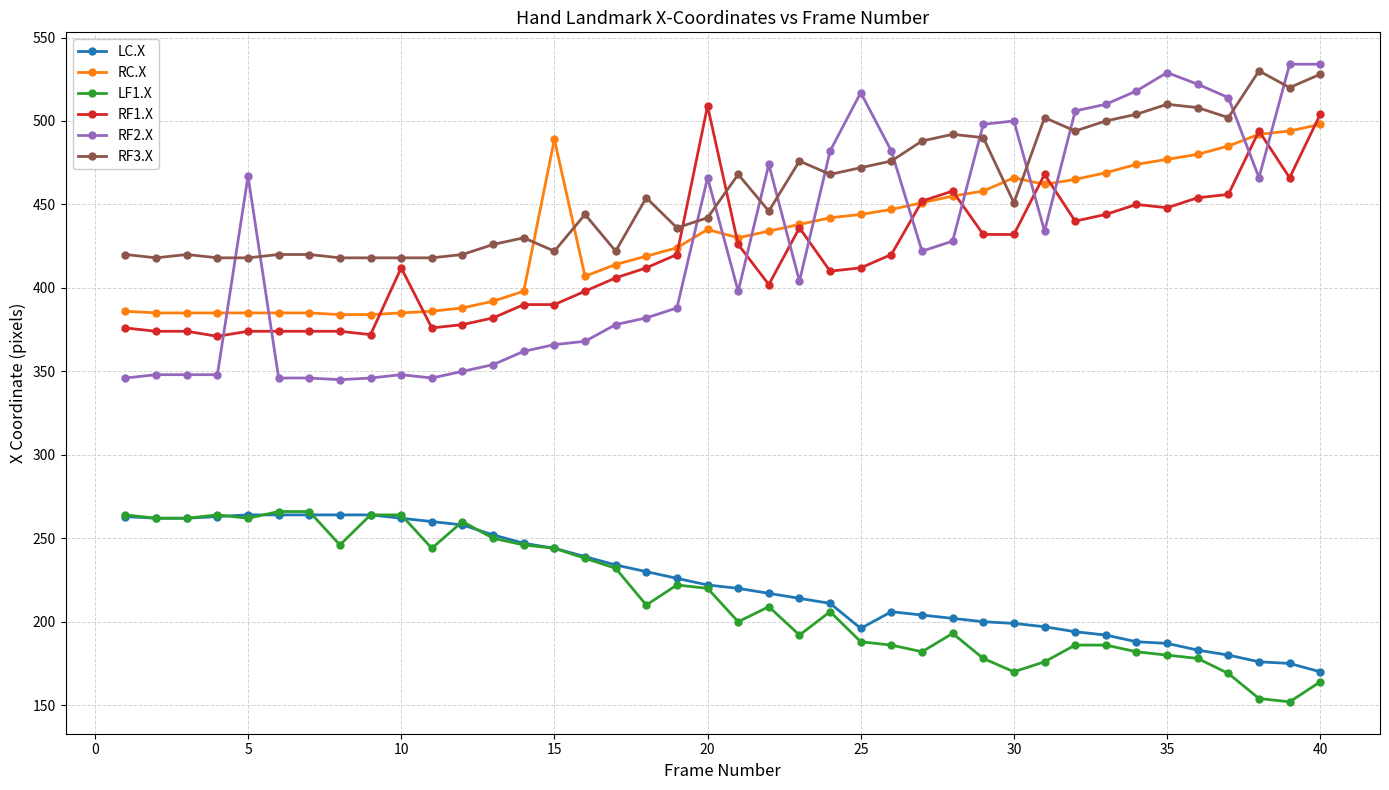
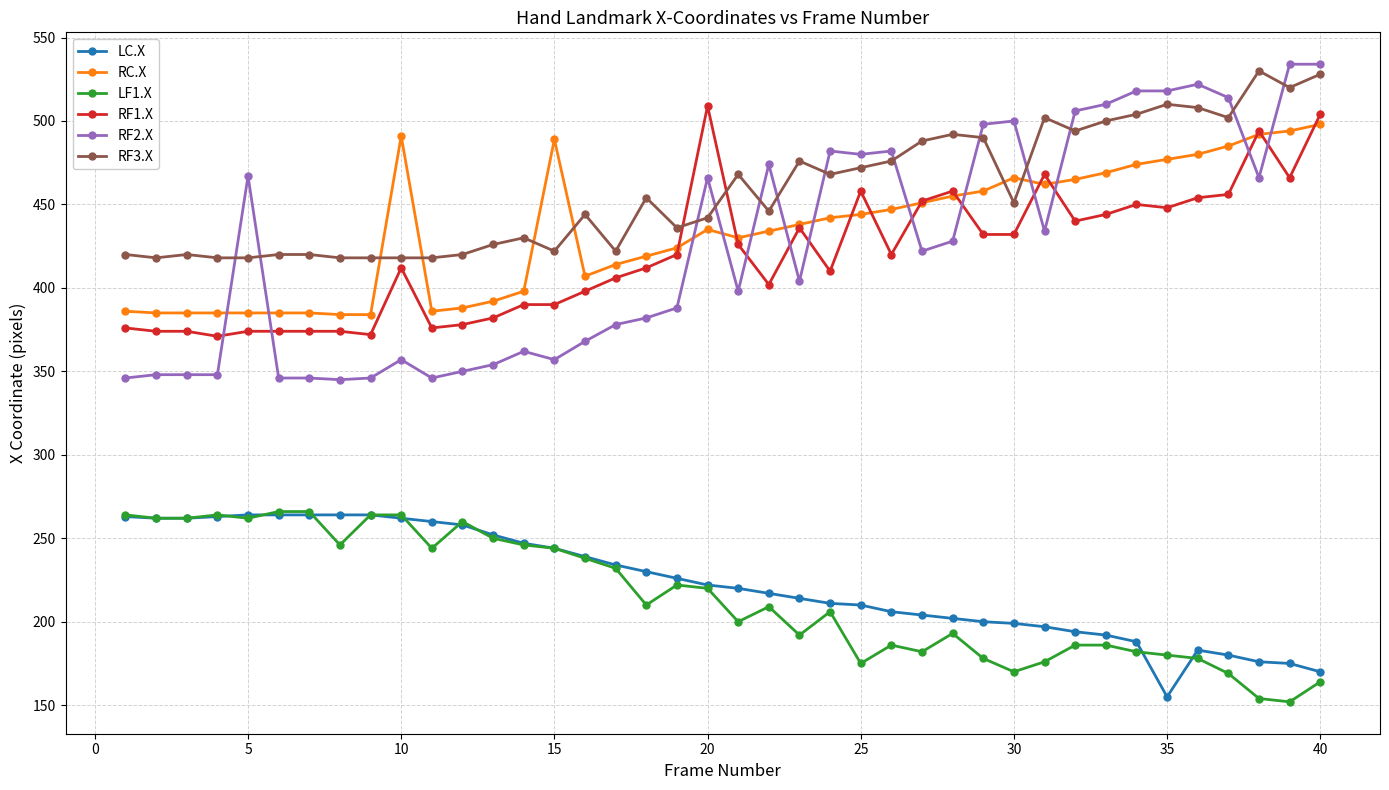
  {
    "LC.X": {
      "5": 264,
      "10": 262,
      "20": 222,
-     "25": 196,
+     "25": 210,
      "30": 199,
-     "35": 187,
+     "35": 155,
      "40": 170
    },
    "RC.X": {
      "5": 385,
-     "10": 385,
+     "10": 491,
      "15": 489,
      "20": 435,
      "25": 444,
      "30": 466,
      "35": 477,
      "40": 498
    },
    "LF1.X": {
      "5": 262,
      "10": 264,
      "20": 220,
-     "25": 188,
+     "25": 175,
      "30": 170,
      "35": 180,
      "40": 164
    },
    "RF1.X": {
      "5": 374,
      "10": 412,
      "15": 390,
      "20": 509,
-     "25": 412,
+     "25": 458,
      "30": 432,
      "35": 448,
      "40": 504
    },
    "RF2.X": {
      "5": 467,
-     "10": 348,
-     "15": 366,
+     "10": 357,
+     "15": 357,
      "20": 466,
-     "25": 517,
+     "25": 480,
      "30": 500,
-     "35": 529,
+     "35": 518,
      "40": 534
    },
    "RF3.X": {
      "5": 418,
      "10": 418,
      "15": 422,
      "20": 442,
      "25": 472,
      "30": 451,
      "35": 510,
      "40": 528
    }
  }
